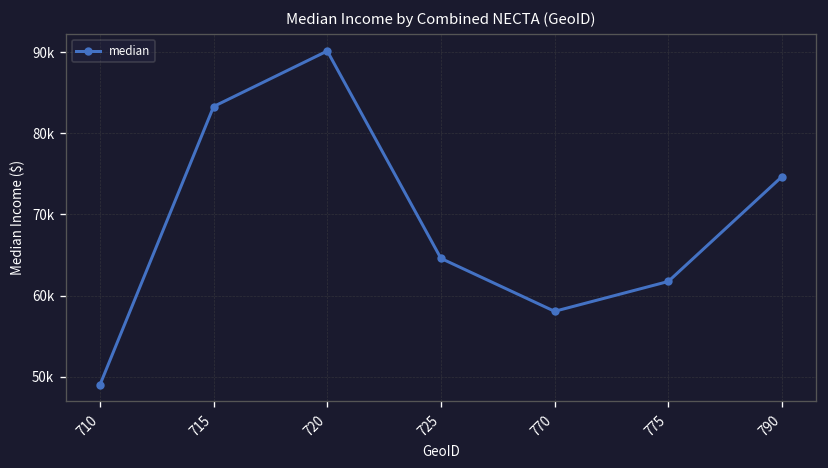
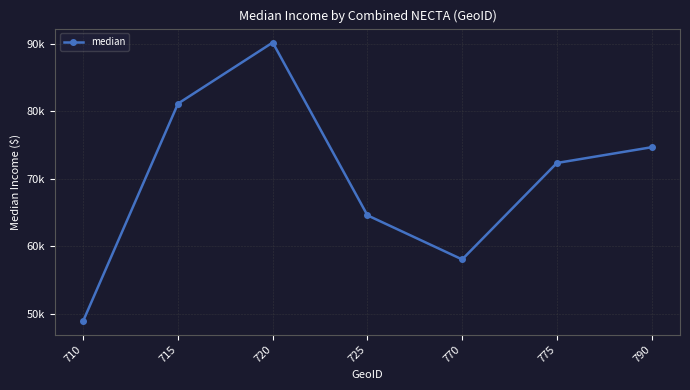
  {
    "710": 49000,
-   "715": 83000,
+   "715": 81000,
    "720": 90000,
    "725": 65000,
    "770": 58000,
-   "775": 62000,
+   "775": 72000,
    "790": 75000
  }
